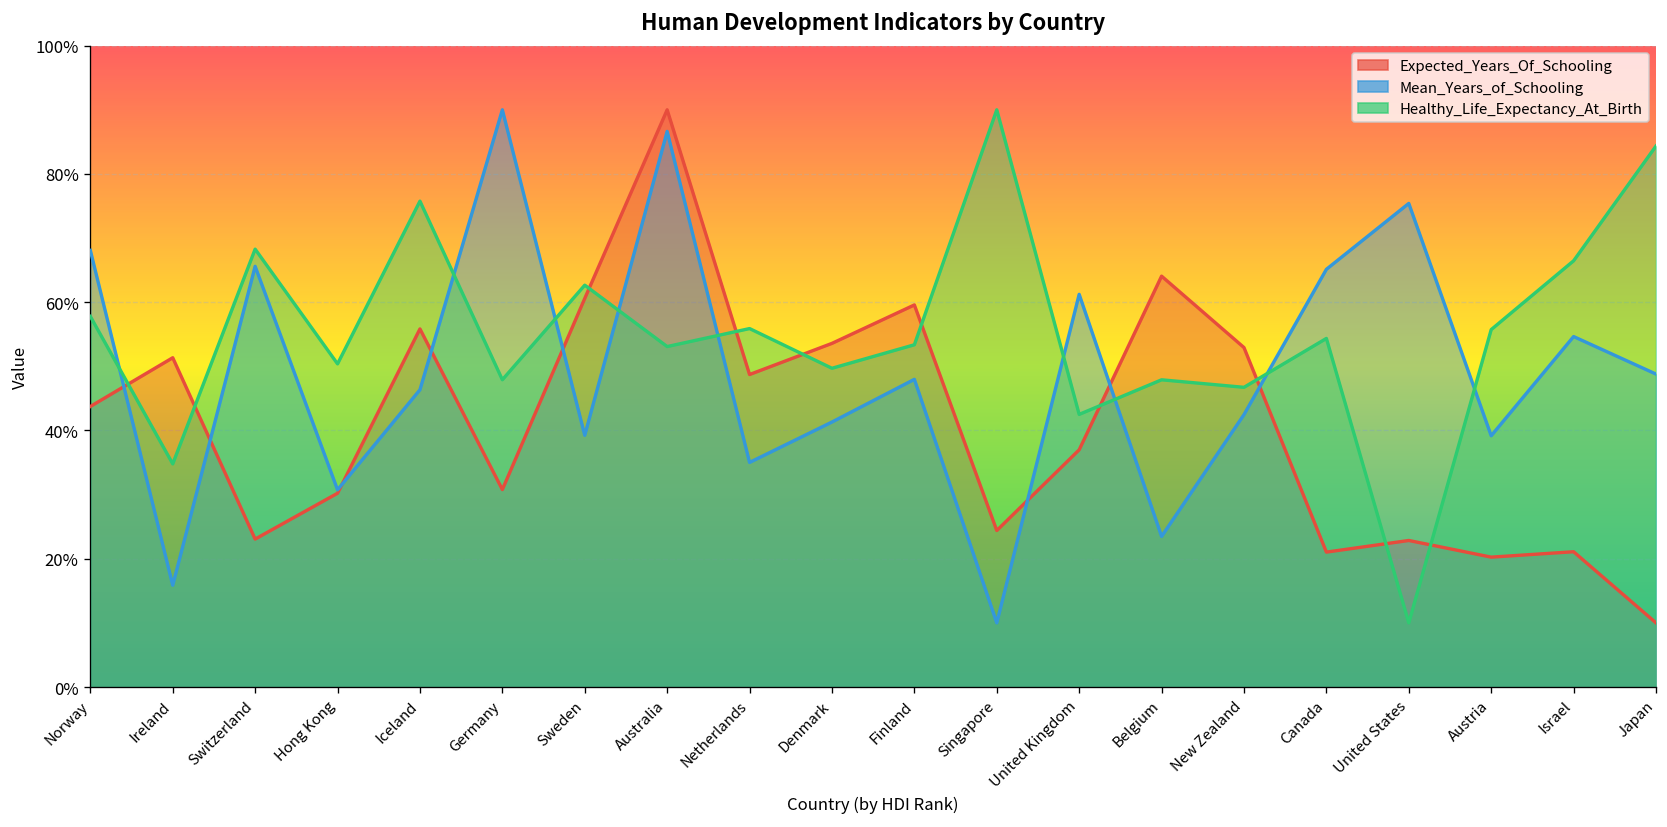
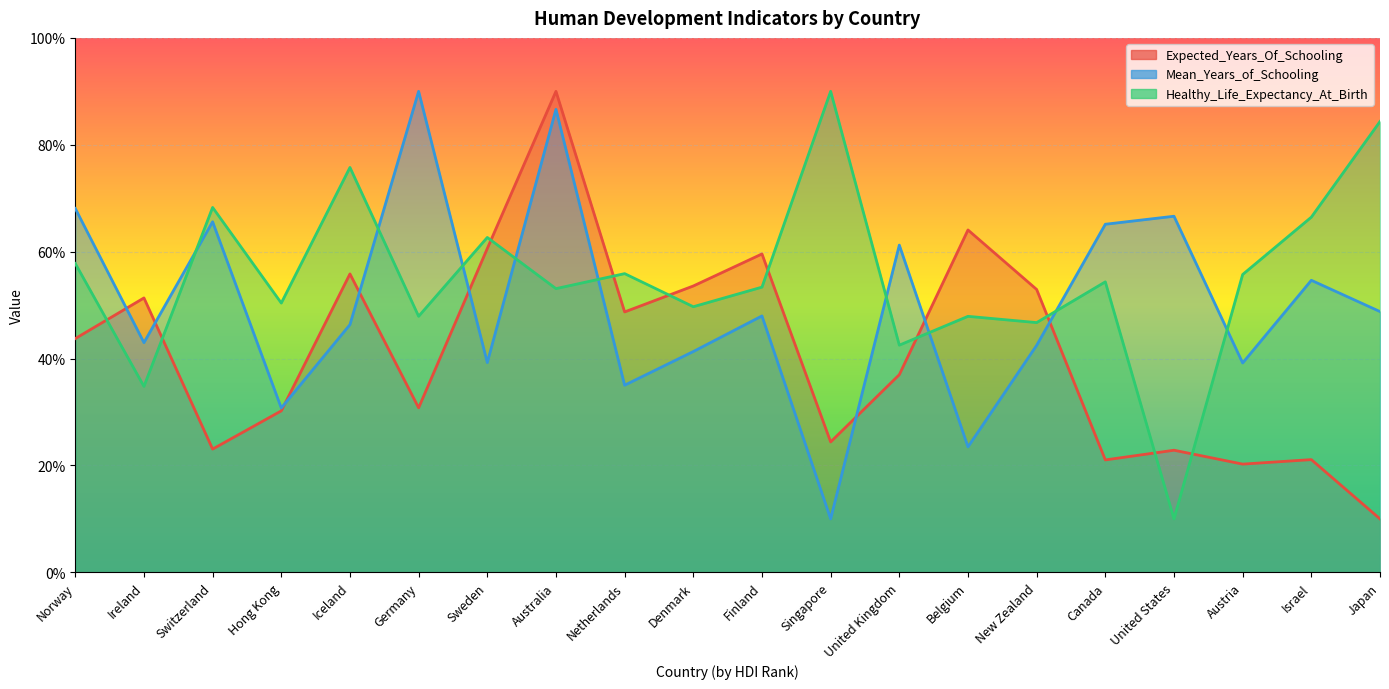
  {
    "Expected_Years_Of_Schooling": {
      "Norway": "44%",
      "Ireland": "51%",
      "Switzerland": "23%",
      "Hong Kong": "30%",
      "Iceland": "56%",
      "Germany": "31%",
      "Sweden": "61%",
      "Australia": "90%",
      "Netherlands": "49%",
      "Denmark": "54%",
      "Finland": "60%",
      "Singapore": "24%",
      "United Kingdom": "37%",
      "Belgium": "64%",
      "New Zealand": "53%",
      "Canada": "21%",
      "United States": "23%",
      "Austria": "20%",
      "Israel": "21%",
      "Japan": "10%"
    },
    "Mean_Years_of_Schooling": {
      "Norway": "68%",
-     "Ireland": "16%",
+     "Ireland": "43%",
      "Switzerland": "66%",
      "Hong Kong": "31%",
      "Iceland": "46%",
      "Germany": "90%",
      "Sweden": "39%",
      "Australia": "87%",
      "Netherlands": "35%",
      "Denmark": "41%",
      "Finland": "48%",
      "Singapore": "10%",
      "United Kingdom": "61%",
      "Belgium": "23%",
      "New Zealand": "42%",
      "Canada": "65%",
-     "United States": "75%",
+     "United States": "67%",
      "Austria": "39%",
      "Israel": "55%",
      "Japan": "49%"
    },
    "Healthy_Life_Expectancy_At_Birth": {
      "Norway": "58%",
      "Ireland": "35%",
      "Switzerland": "68%",
      "Hong Kong": "50%",
      "Iceland": "76%",
      "Germany": "48%",
      "Sweden": "63%",
      "Australia": "53%",
      "Netherlands": "56%",
      "Denmark": "50%",
      "Finland": "53%",
      "Singapore": "90%",
      "United Kingdom": "43%",
      "Belgium": "48%",
      "New Zealand": "47%",
      "Canada": "54%",
      "United States": "10%",
      "Austria": "56%",
      "Israel": "66%",
      "Japan": "84%"
    }
  }
